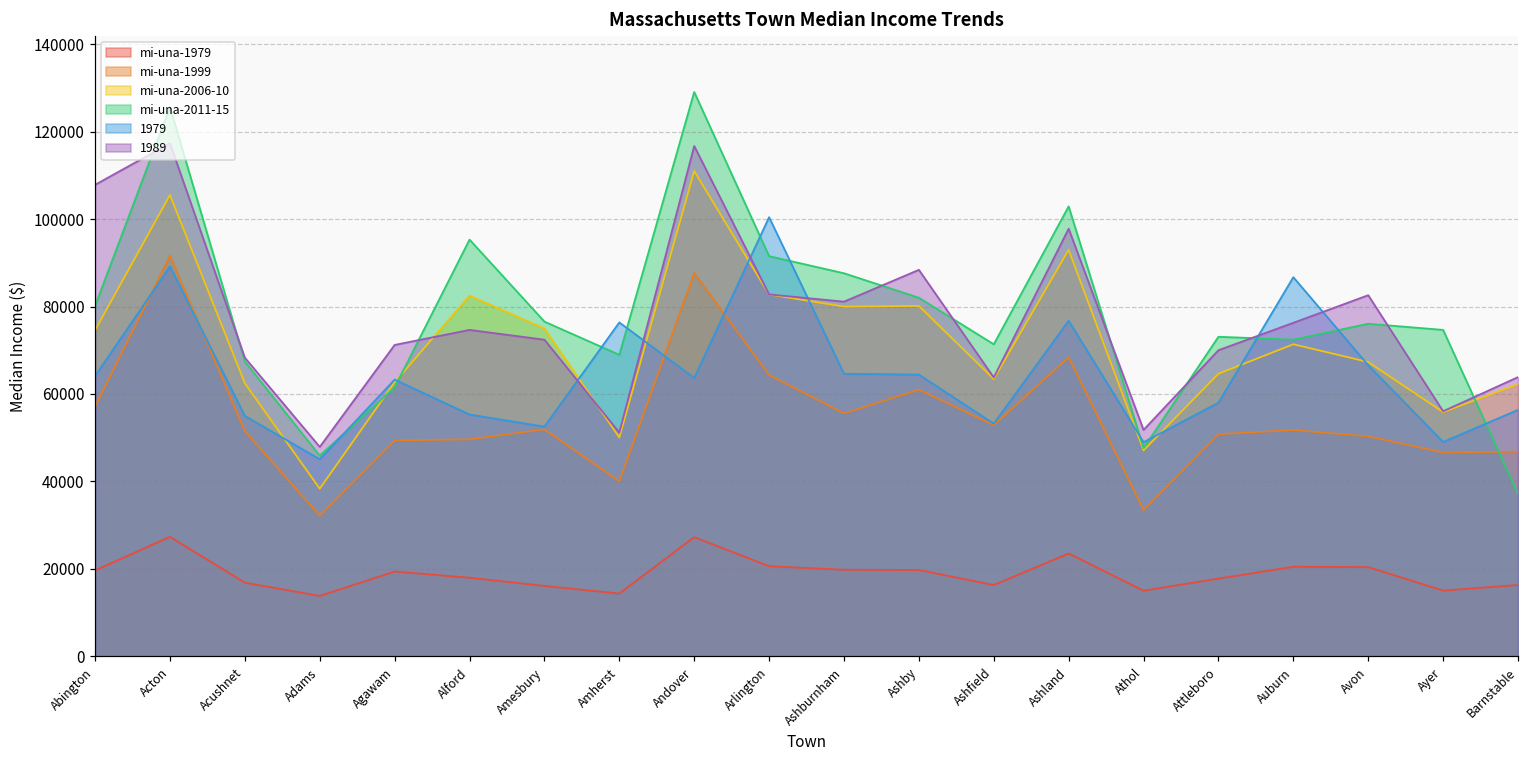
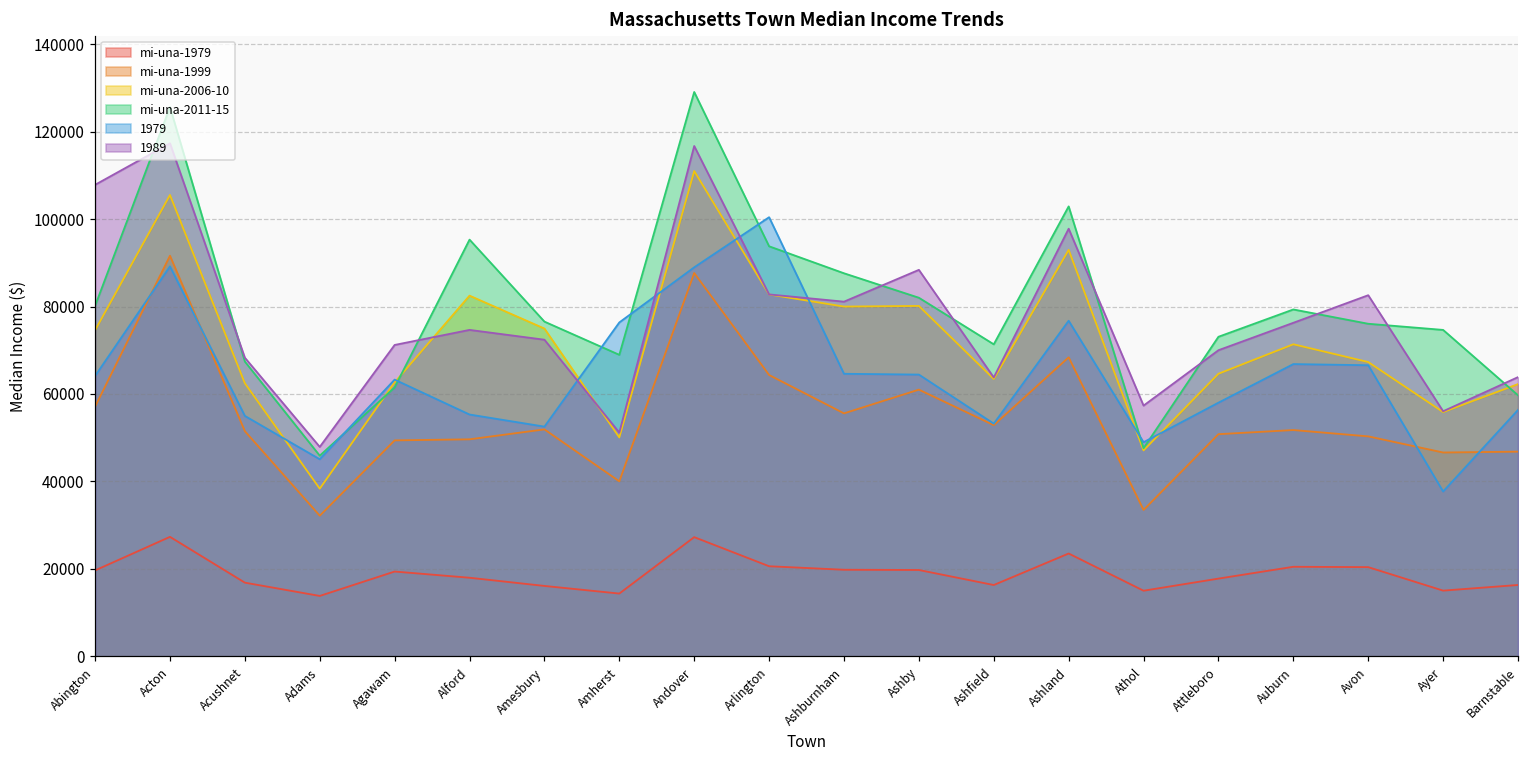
  {
    "mi-una-2011-15": {
      "Abington": 80000,
      "Acushnet": 67000,
      "Adams": 46000,
      "Agawam": 61000,
      "Alford": 95000,
      "Amesbury": 77000,
      "Amherst": 69000,
      "Andover": 129000,
-     "Arlington": 92000,
+     "Arlington": 94000,
      "Ashburnham": 88000,
      "Ashby": 82000,
      "Ashfield": 71000,
      "Ashland": 103000,
      "Attleboro": 73000,
-     "Auburn": 72000,
+     "Auburn": 79000,
      "Avon": 76000,
      "Ayer": 75000,
-     "Barnstable": 37000
+     "Barnstable": 60000
    },
    "1979": {
      "Abington": 64000,
      "Acton": 89000,
      "Acushnet": 55000,
      "Adams": 45000,
      "Alford": 55000,
      "Amherst": 76000,
-     "Andover": 64000,
+     "Andover": 89000,
      "Arlington": 100000,
      "Ashburnham": 65000,
      "Ashby": 64000,
      "Ashland": 77000,
      "Athol": 49000,
      "Attleboro": 58000,
-     "Auburn": 87000,
+     "Auburn": 67000,
      "Avon": 67000,
-     "Ayer": 49000,
+     "Ayer": 38000,
      "Barnstable": 56000
    },
    "1989": {
      "Abington": 108000,
      "Acushnet": 68000,
      "Adams": 48000,
      "Agawam": 71000,
      "Alford": 75000,
      "Amesbury": 72000,
      "Amherst": 51000,
      "Andover": 117000,
      "Ashburnham": 81000,
      "Ashby": 88000,
      "Ashland": 98000,
-     "Athol": 52000,
+     "Athol": 57000,
      "Attleboro": 70000,
      "Auburn": 76000,
      "Avon": 83000,
      "Barnstable": 64000
    }
  }
